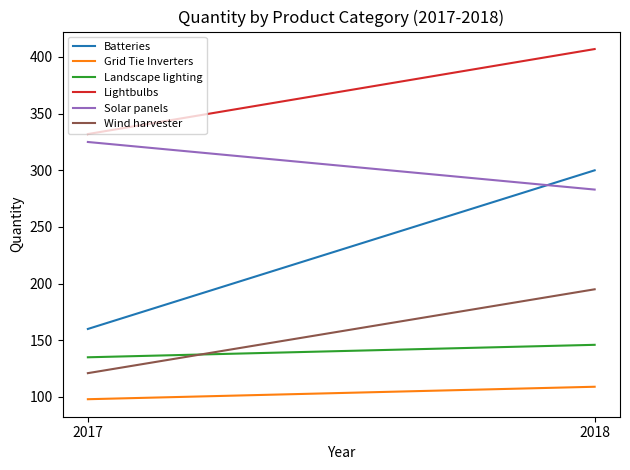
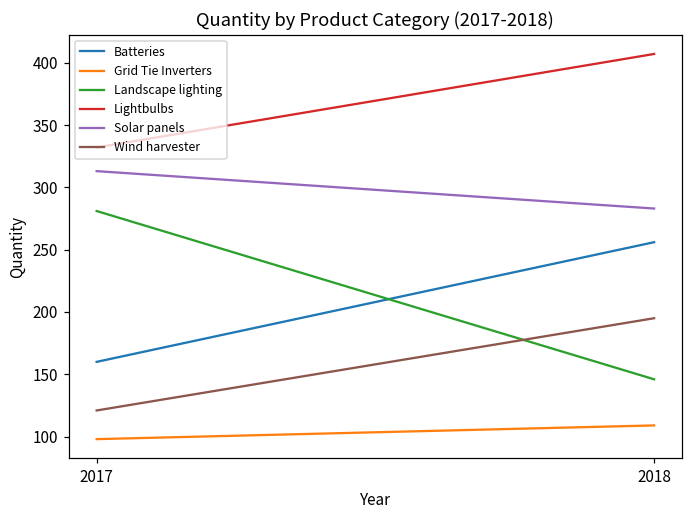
  {
    "Batteries": {
      "2017": 160,
-     "2018": 300
+     "2018": 256
    },
    "Grid Tie Inverters": {
      "2017": 98,
      "2018": 109
    },
    "Landscape lighting": {
-     "2017": 135,
+     "2017": 281,
      "2018": 146
    },
    "Lightbulbs": {
      "2017": 332,
      "2018": 407
    },
    "Solar panels": {
-     "2017": 325,
+     "2017": 313,
      "2018": 283
    },
    "Wind harvester": {
      "2017": 121,
      "2018": 195
    }
  }
